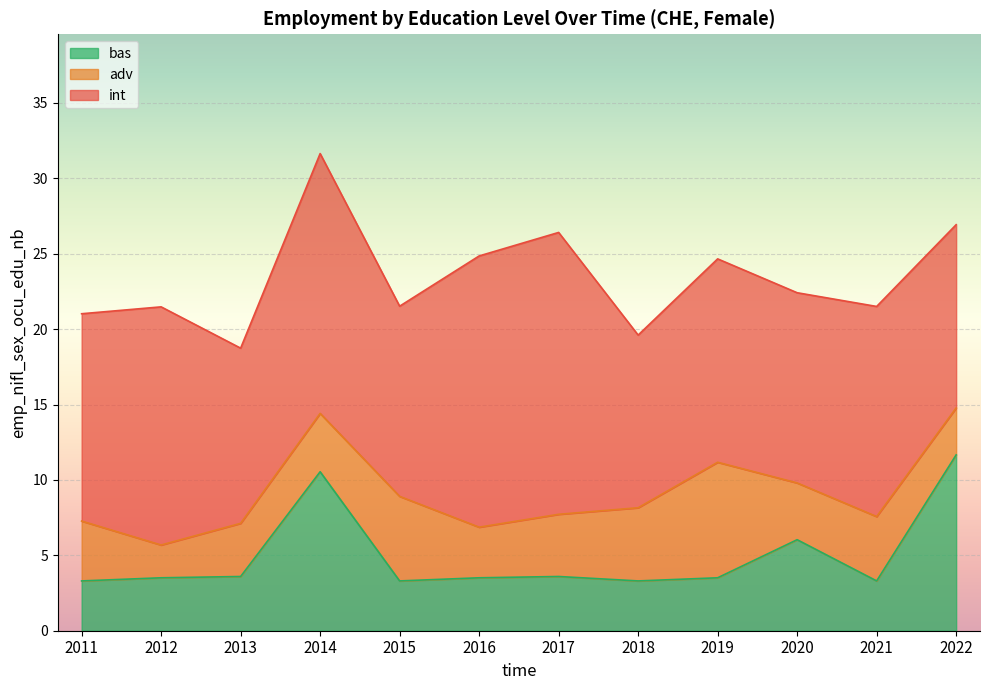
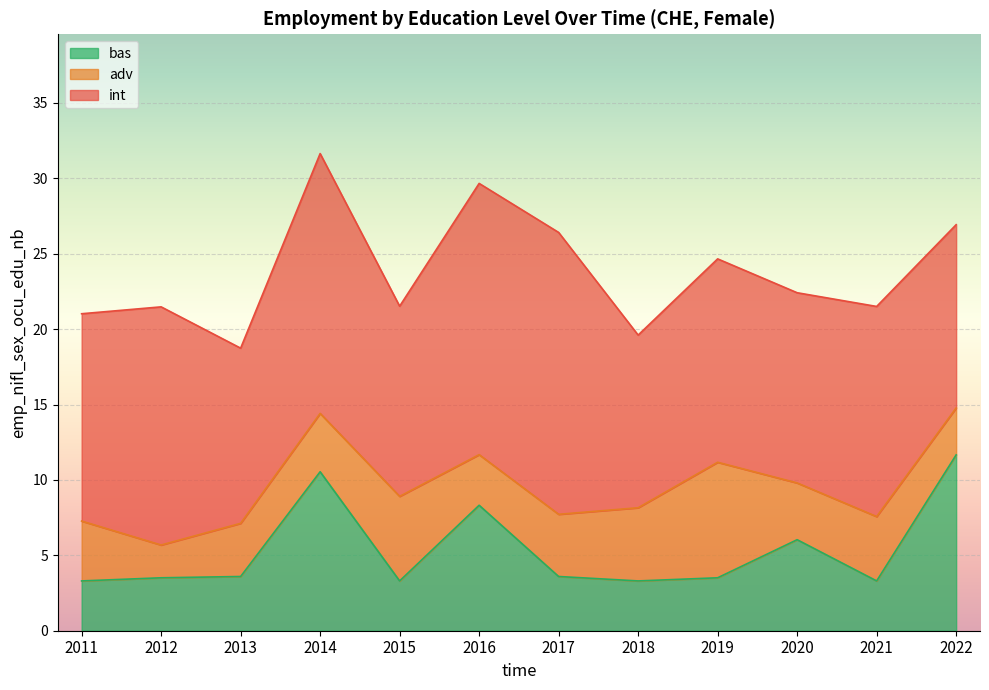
  {
    "bas": {
      "2011": 3.3,
      "2012": 3.5,
      "2013": 3.6,
      "2014": 10.5,
      "2015": 3.3,
-     "2016": 3.5,
+     "2016": 8.3,
      "2017": 3.6,
      "2018": 3.3,
      "2019": 3.5,
      "2020": 6.0,
      "2021": 3.3,
      "2022": 11.7
    }
  }
